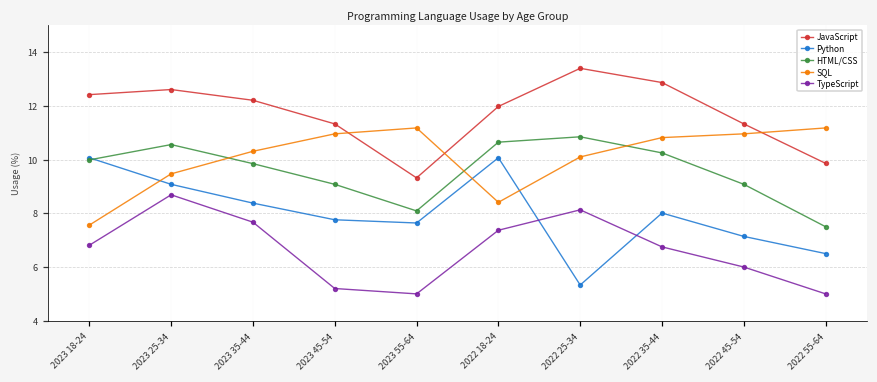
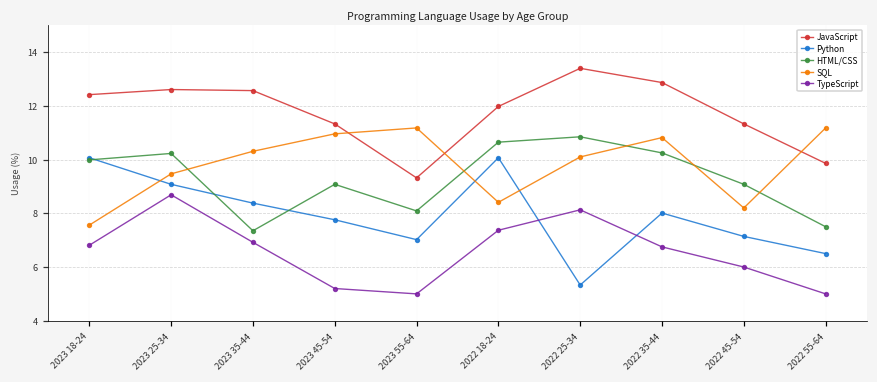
  {
    "JavaScript": {
      "2023 18-24": 12.4,
      "2023 25-34": 12.6,
-     "2023 35-44": 12.2,
+     "2023 35-44": 12.6,
      "2023 45-54": 11.3,
      "2023 55-64": 9.3,
      "2022 18-24": 12.0,
      "2022 25-34": 13.4,
      "2022 35-44": 12.9,
      "2022 45-54": 11.3,
      "2022 55-64": 9.9
    },
    "Python": {
      "2023 25-34": 9.1,
      "2023 35-44": 8.4,
      "2023 45-54": 7.8,
-     "2023 55-64": 7.6,
+     "2023 55-64": 7.0,
      "2022 18-24": 10.1,
      "2022 25-34": 5.3,
      "2022 35-44": 8.0,
      "2022 45-54": 7.1,
      "2022 55-64": 6.5
    },
    "HTML/CSS": {
-     "2023 25-34": 10.6,
-     "2023 35-44": 9.9,
+     "2023 25-34": 10.2,
+     "2023 35-44": 7.4,
      "2023 45-54": 9.1,
      "2023 55-64": 8.1,
      "2022 18-24": 10.7,
      "2022 25-34": 10.9,
      "2022 35-44": 10.3,
      "2022 45-54": 9.1,
      "2022 55-64": 7.5
    },
    "SQL": {
      "2023 18-24": 7.6,
      "2023 25-34": 9.5,
      "2023 35-44": 10.3,
      "2023 45-54": 11.0,
      "2023 55-64": 11.2,
      "2022 18-24": 8.4,
      "2022 25-34": 10.1,
      "2022 35-44": 10.8,
-     "2022 45-54": 11.0,
+     "2022 45-54": 8.2,
      "2022 55-64": 11.2
    },
    "TypeScript": {
      "2023 18-24": 6.8,
      "2023 25-34": 8.7,
-     "2023 35-44": 7.7,
+     "2023 35-44": 6.9,
      "2023 45-54": 5.2,
      "2023 55-64": 5.0,
      "2022 18-24": 7.4,
      "2022 25-34": 8.1,
      "2022 35-44": 6.8,
      "2022 45-54": 6.0,
      "2022 55-64": 5.0
    }
  }
